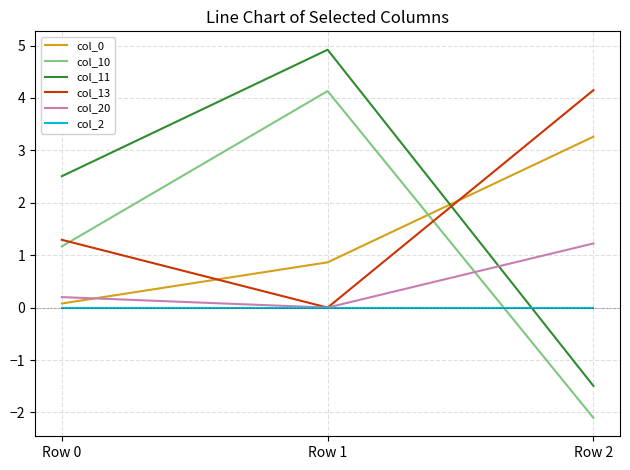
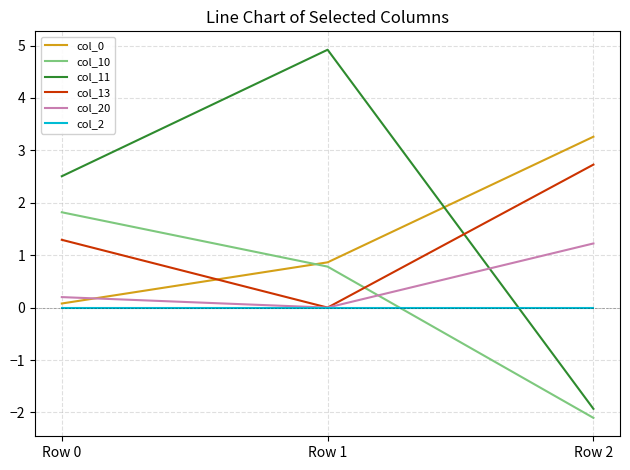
  {
    "col_0": {
      "Row 0": 0.1,
      "Row 1": 0.9,
      "Row 2": 3.3
    },
    "col_10": {
-     "Row 0": 1.2,
-     "Row 1": 4.1,
+     "Row 0": 1.8,
+     "Row 1": 0.8,
      "Row 2": -2.1
    },
    "col_11": {
      "Row 0": 2.5,
      "Row 1": 4.9,
-     "Row 2": -1.5
+     "Row 2": -1.9
    },
    "col_13": {
      "Row 0": 1.3,
-     "Row 2": 4.1
+     "Row 2": 2.7
    },
    "col_20": {
      "Row 0": 0.2,
      "Row 2": 1.2
    },
    "col_2": {
      "Row 0": 0.0,
      "Row 2": 0.0
    }
  }
